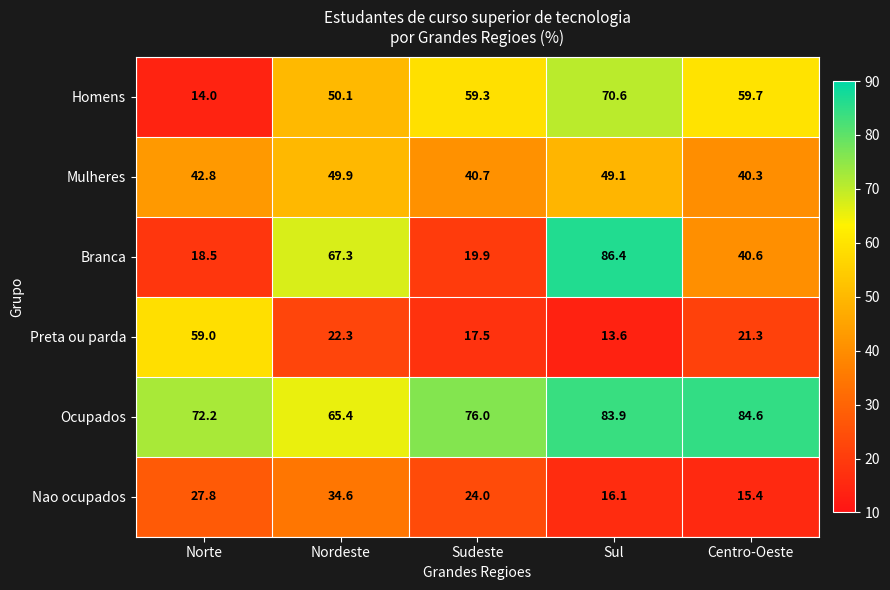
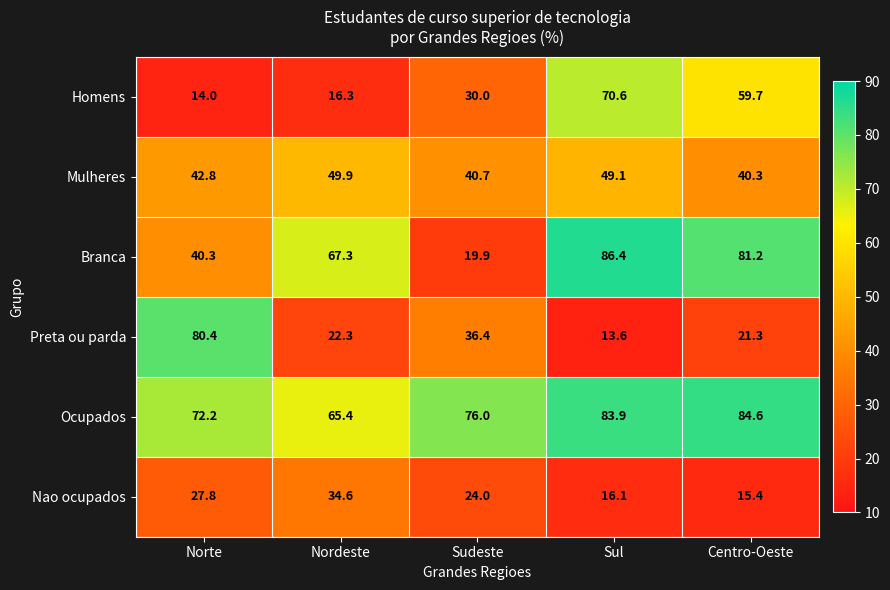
  {
    "Homens": {
      "Norte": 14.0,
-     "Nordeste": 50.1,
-     "Sudeste": 59.3,
+     "Nordeste": 16.3,
+     "Sudeste": 30.0,
      "Sul": 70.6,
      "Centro-Oeste": 59.7
    },
    "Mulheres": {
      "Norte": 42.8,
      "Nordeste": 49.9,
      "Sudeste": 40.7,
      "Sul": 49.1,
      "Centro-Oeste": 40.3
    },
    "Branca": {
-     "Norte": 18.5,
+     "Norte": 40.3,
      "Nordeste": 67.3,
      "Sudeste": 19.9,
      "Sul": 86.4,
-     "Centro-Oeste": 40.6
+     "Centro-Oeste": 81.2
    },
    "Preta ou parda": {
-     "Norte": 59.0,
+     "Norte": 80.4,
      "Nordeste": 22.3,
-     "Sudeste": 17.5,
+     "Sudeste": 36.4,
      "Sul": 13.6,
      "Centro-Oeste": 21.3
    },
    "Ocupados": {
      "Norte": 72.2,
      "Nordeste": 65.4,
      "Sudeste": 76.0,
      "Sul": 83.9,
      "Centro-Oeste": 84.6
    },
    "Nao ocupados": {
      "Norte": 27.8,
      "Nordeste": 34.6,
      "Sudeste": 24.0,
      "Sul": 16.1,
      "Centro-Oeste": 15.4
    }
  }
